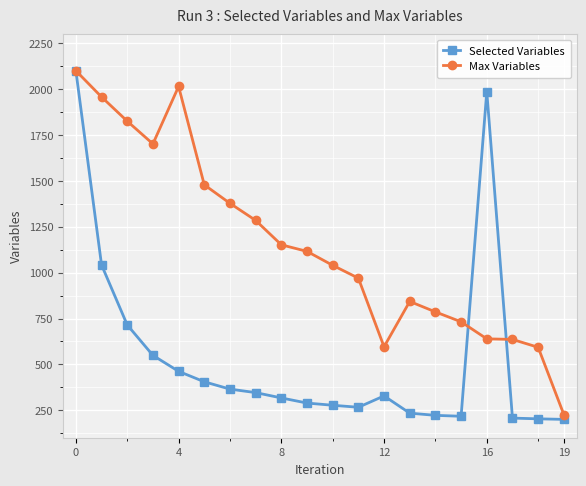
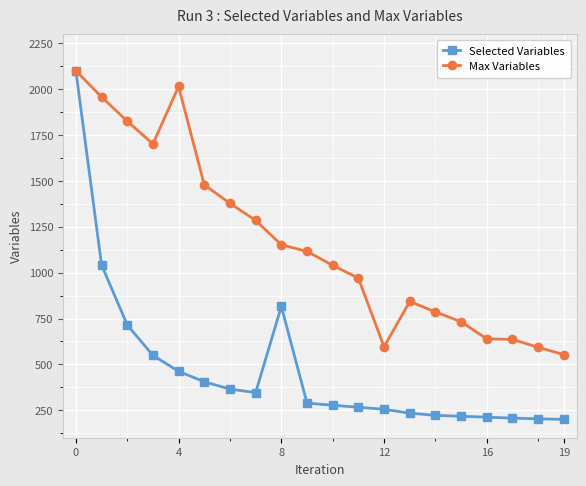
  {
    "Selected Variables": {
      "4": 460,
-     "8": 320,
-     "12": 330,
-     "16": 1990,
+     "8": 820,
+     "12": 260,
+     "16": 210,
      "19": 200
    },
    "Max Variables": {
      "4": 2020,
      "8": 1150,
      "12": 600,
      "16": 640,
-     "19": 230
+     "19": 550
    }
  }
